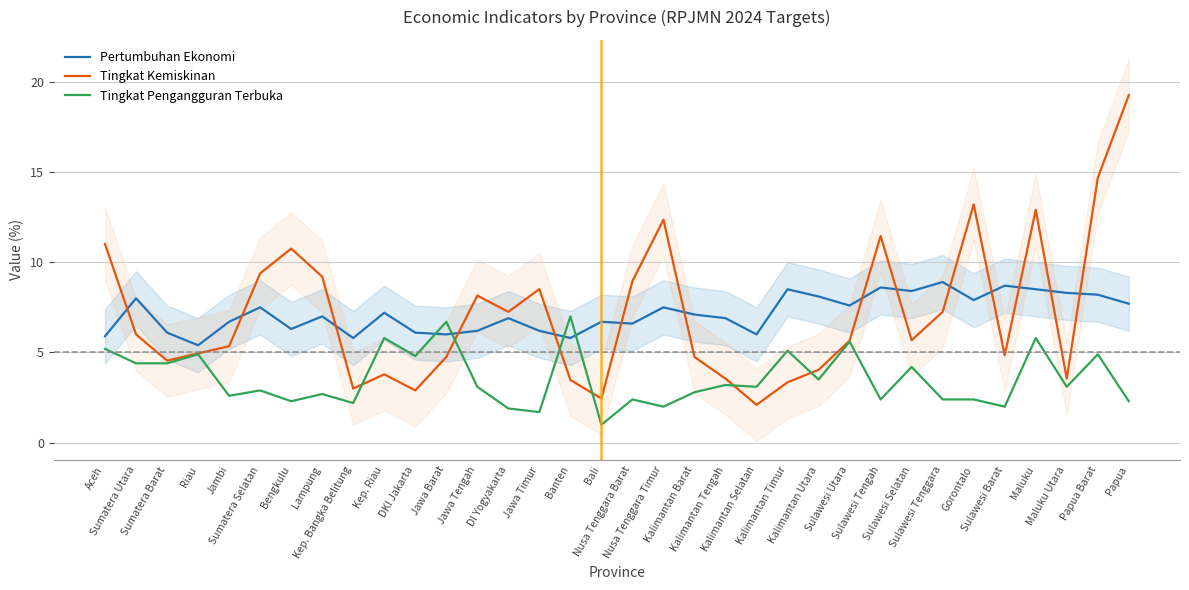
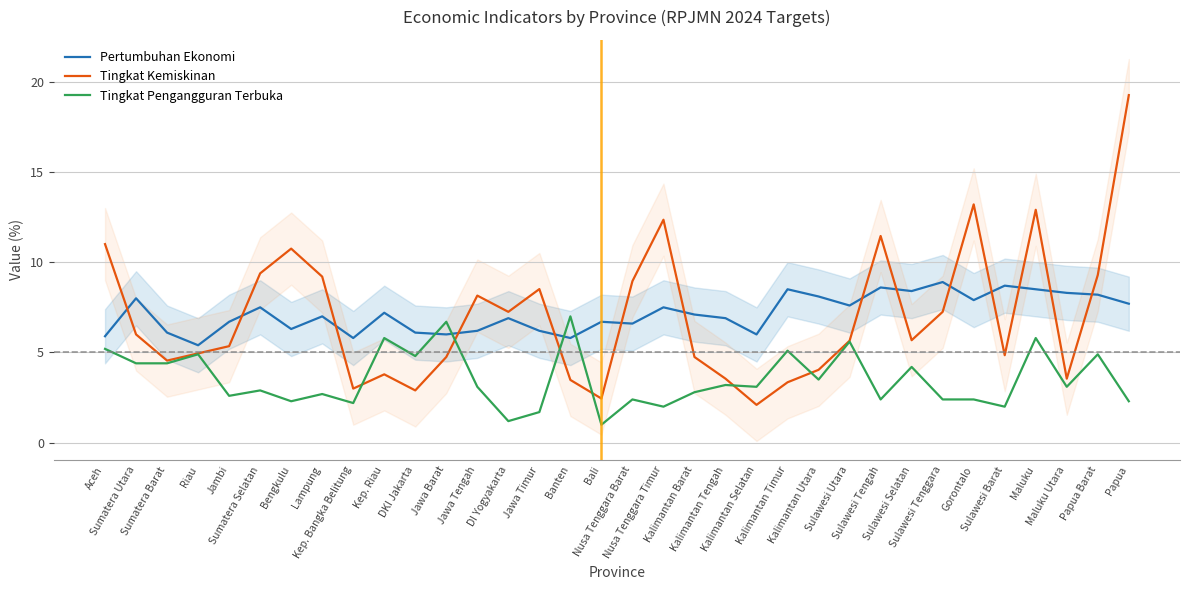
  {
    "Tingkat Kemiskinan": {
      "Aceh": 11.0,
      "Sumatera Utara": 6.0,
      "Sumatera Barat": 4.6,
      "Jambi": 5.4,
      "Sumatera Selatan": 9.4,
      "Bengkulu": 10.8,
      "Lampung": 9.2,
      "Kep. Bangka Belitung": 3.0,
      "Kep. Riau": 3.8,
      "DKI Jakarta": 2.9,
      "Jawa Barat": 4.8,
      "Jawa Tengah": 8.2,
      "DI Yogyakarta": 7.3,
      "Jawa Timur": 8.5,
      "Banten": 3.5,
      "Bali": 2.5,
      "Nusa Tenggara Barat": 9.0,
      "Nusa Tenggara Timur": 12.4,
      "Kalimantan Barat": 4.8,
      "Kalimantan Tengah": 3.6,
      "Kalimantan Selatan": 2.1,
      "Kalimantan Timur": 3.4,
      "Kalimantan Utara": 4.0,
      "Sulawesi Tengah": 11.5,
      "Sulawesi Selatan": 5.7,
      "Sulawesi Tenggara": 7.3,
      "Gorontalo": 13.2,
      "Sulawesi Barat": 4.9,
      "Maluku": 12.9,
      "Maluku Utara": 3.6,
-     "Papua Barat": 14.7,
+     "Papua Barat": 9.3,
      "Papua": 19.3
    },
    "Tingkat Pengangguran Terbuka": {
      "Aceh": 5.2,
      "Sumatera Utara": 4.4,
      "Sumatera Barat": 4.4,
      "Jambi": 2.6,
      "Sumatera Selatan": 2.9,
      "Bengkulu": 2.3,
      "Lampung": 2.7,
      "Kep. Bangka Belitung": 2.2,
      "Jawa Tengah": 3.1,
-     "DI Yogyakarta": 1.9,
+     "DI Yogyakarta": 1.2,
      "Jawa Timur": 1.7,
      "Banten": 7.0,
      "Bali": 1.0,
      "Nusa Tenggara Barat": 2.4,
      "Nusa Tenggara Timur": 2.0,
      "Kalimantan Barat": 2.8,
      "Kalimantan Tengah": 3.2,
      "Kalimantan Selatan": 3.1,
      "Kalimantan Timur": 5.1,
      "Kalimantan Utara": 3.5,
      "Sulawesi Tengah": 2.4,
      "Sulawesi Selatan": 4.2,
      "Sulawesi Tenggara": 2.4,
      "Gorontalo": 2.4,
      "Sulawesi Barat": 2.0,
      "Maluku": 5.8,
      "Maluku Utara": 3.1,
      "Papua Barat": 4.9,
      "Papua": 2.3
    }
  }
